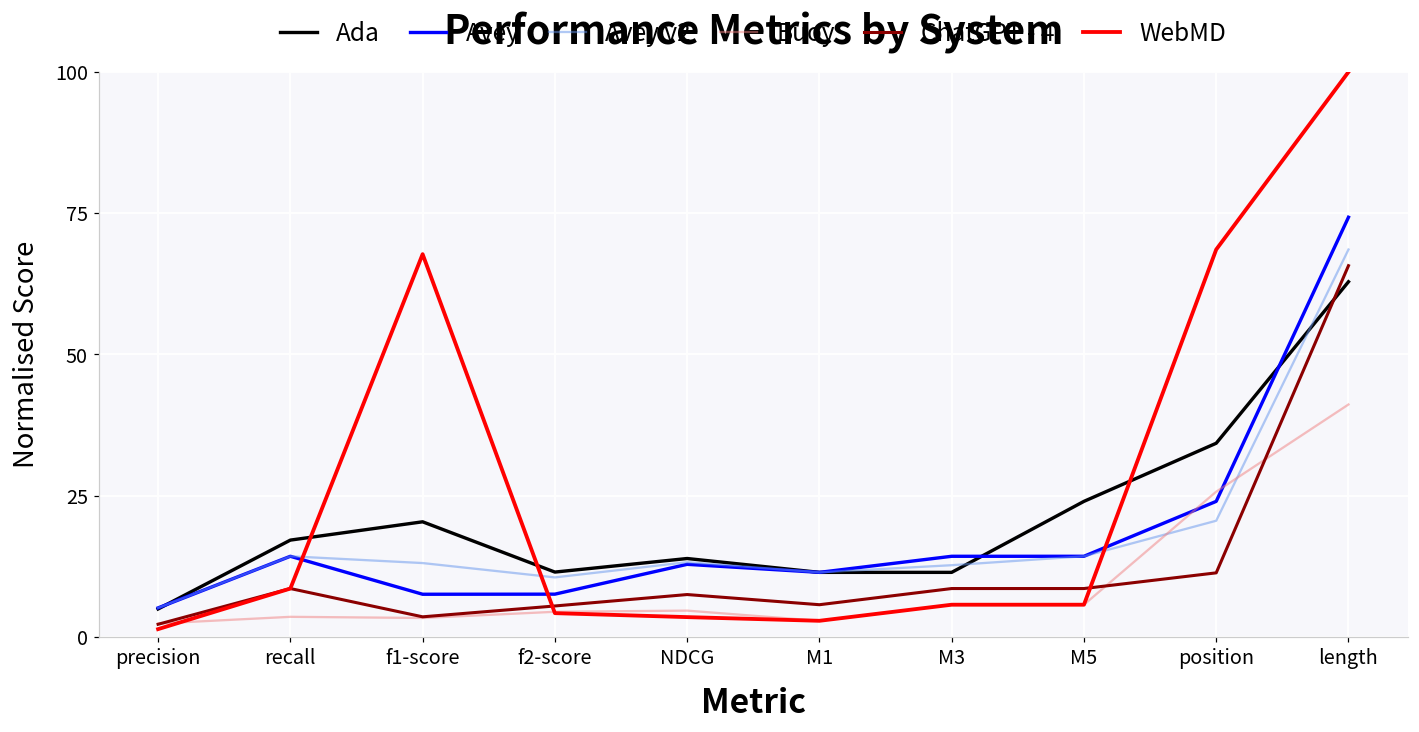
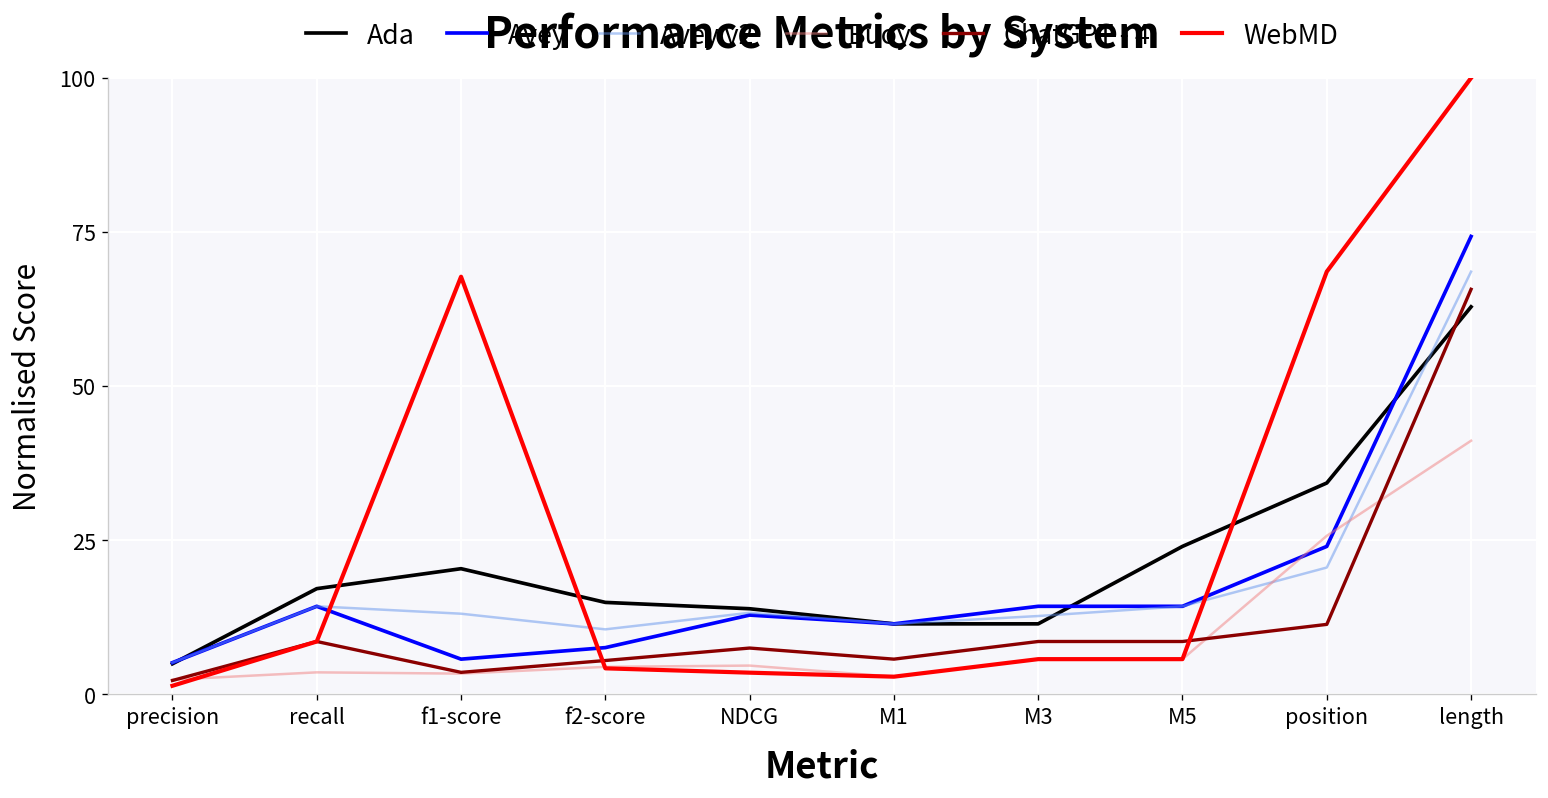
  {
    "Ada": {
      "recall": 17,
      "f1-score": 20,
-     "f2-score": 11,
+     "f2-score": 15,
      "NDCG": 14,
      "M3": 11,
      "M5": 24,
      "position": 34,
      "length": 63
    },
    "Avey": {
-     "f1-score": 8,
+     "f1-score": 6,
      "f2-score": 8,
      "M3": 14,
      "position": 24,
      "length": 74
    },
    "Avey v2": {
      "f1-score": 13,
      "f2-score": 11,
      "M3": 13,
      "position": 21,
      "length": 69
    },
    "Buoy": {
      "recall": 4,
      "NDCG": 5,
      "position": 26,
      "length": 41
    },
    "ChatGPT - 4": {
      "f2-score": 5,
      "NDCG": 8,
      "M1": 6,
      "M3": 9,
      "M5": 9,
      "position": 11,
      "length": 66
    },
    "WebMD": {
      "precision": 1,
      "f1-score": 68,
      "NDCG": 4,
      "position": 69,
      "length": 100
    }
  }
